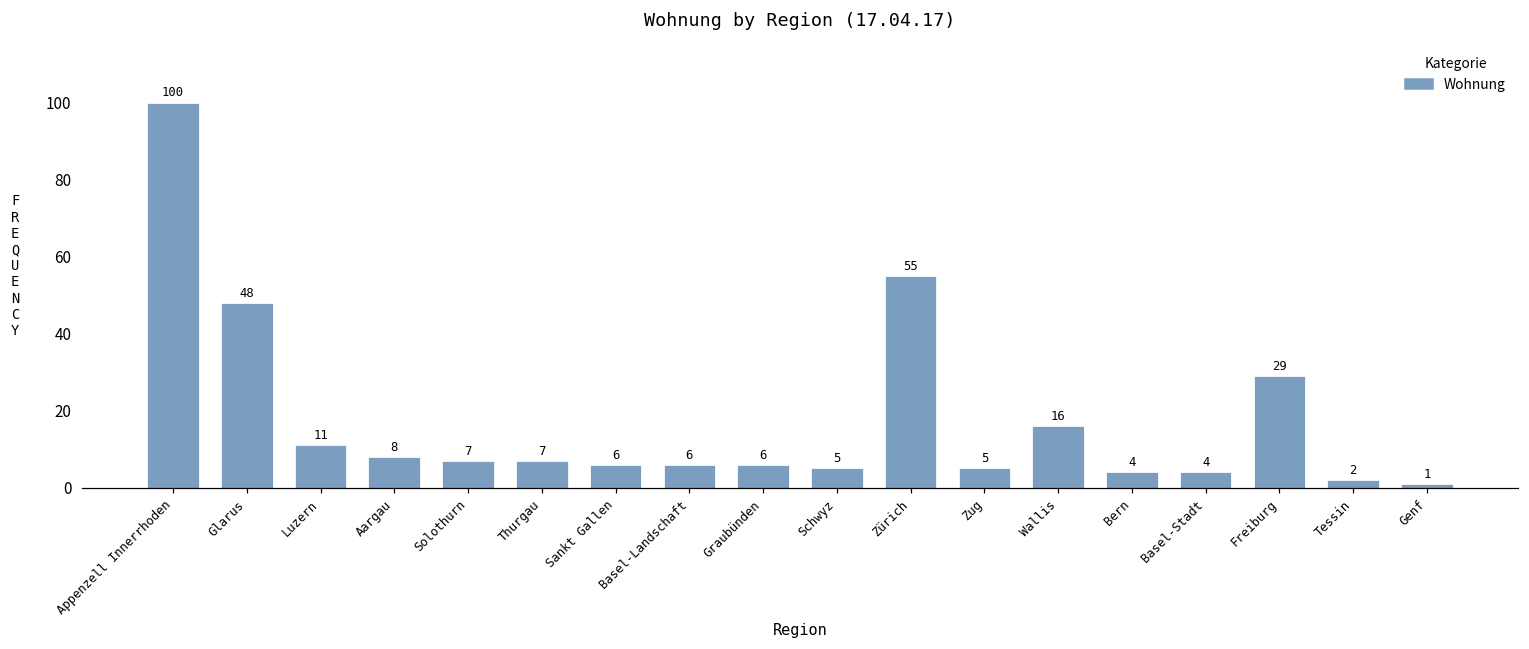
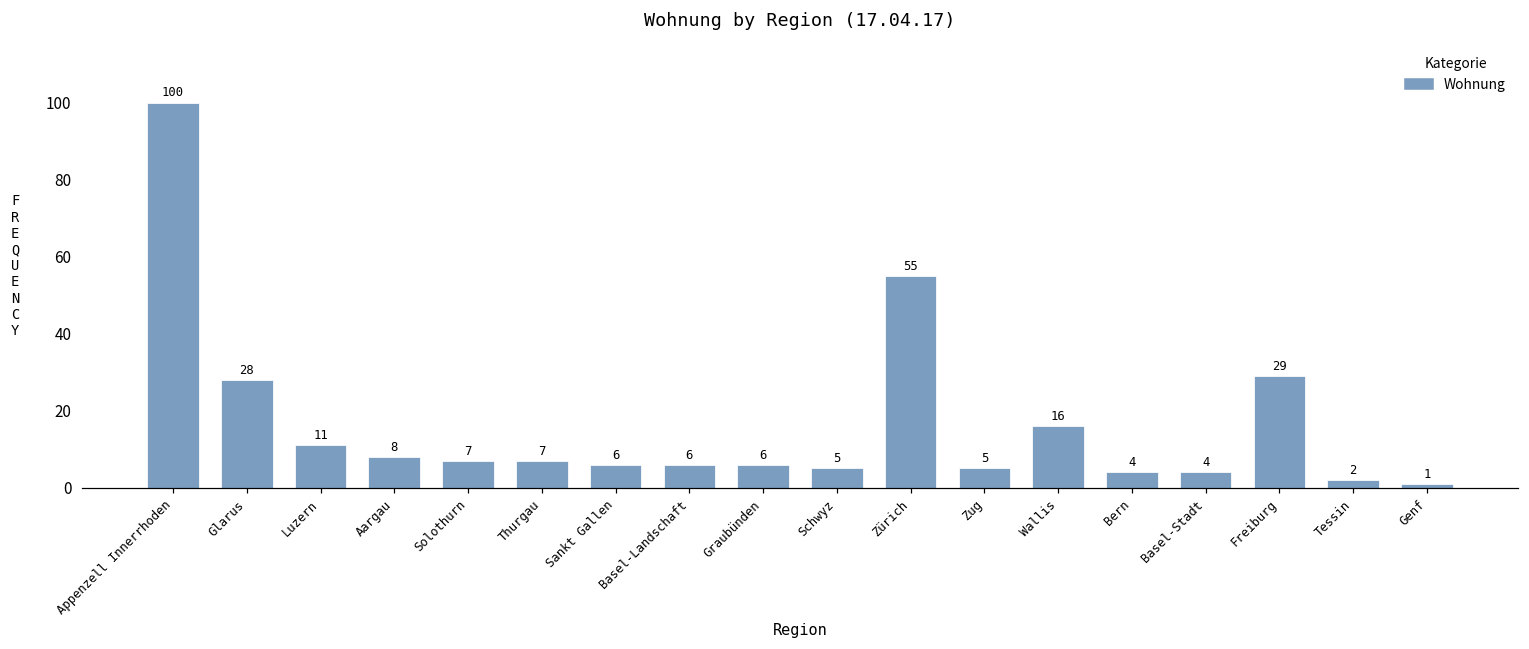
  {
    "Appenzell Innerrhoden": 100,
-   "Glarus": 48,
+   "Glarus": 28,
    "Luzern": 11,
    "Aargau": 8,
    "Solothurn": 7,
    "Thurgau": 7,
    "Sankt Gallen": 6,
    "Basel-Landschaft": 6,
    "Graubünden": 6,
    "Schwyz": 5,
    "Zürich": 55,
    "Zug": 5,
    "Wallis": 16,
    "Bern": 4,
    "Basel-Stadt": 4,
    "Freiburg": 29,
    "Tessin": 2,
    "Genf": 1
  }
